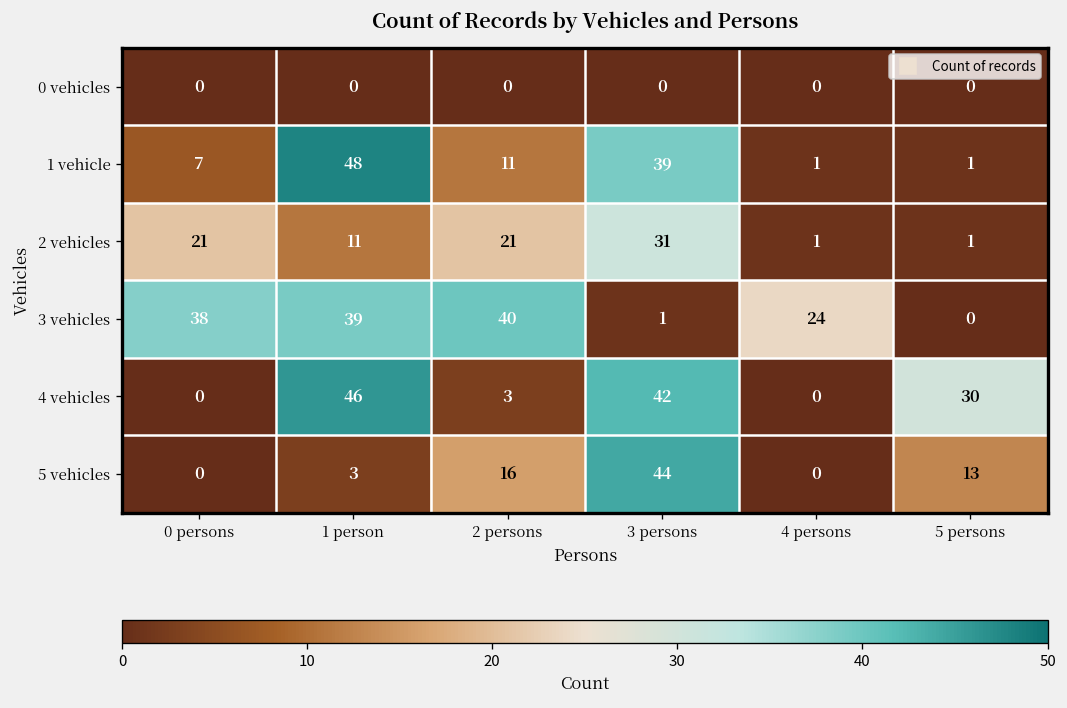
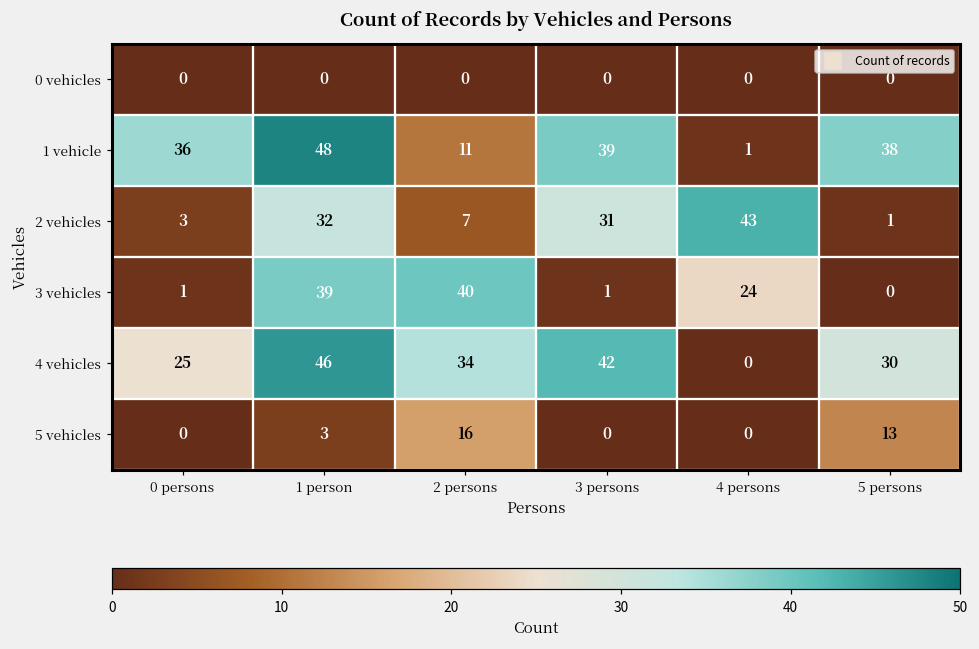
  {
    "0 vehicles": {
      "0 persons": 0,
      "1 person": 0,
      "2 persons": 0,
      "3 persons": 0,
      "4 persons": 0
    },
    "1 vehicle": {
-     "0 persons": 7,
+     "0 persons": 36,
      "1 person": 48,
      "2 persons": 11,
      "3 persons": 39,
      "4 persons": 1,
-     "5 persons": 1
+     "5 persons": 38
    },
    "2 vehicles": {
-     "0 persons": 21,
-     "1 person": 11,
-     "2 persons": 21,
+     "0 persons": 3,
+     "1 person": 32,
+     "2 persons": 7,
      "3 persons": 31,
-     "4 persons": 1,
+     "4 persons": 43,
      "5 persons": 1
    },
    "3 vehicles": {
-     "0 persons": 38,
+     "0 persons": 1,
      "1 person": 39,
      "2 persons": 40,
      "3 persons": 1,
      "4 persons": 24,
      "5 persons": 0
    },
    "4 vehicles": {
-     "0 persons": 0,
+     "0 persons": 25,
      "1 person": 46,
-     "2 persons": 3,
+     "2 persons": 34,
      "3 persons": 42,
      "4 persons": 0,
      "5 persons": 30
    },
    "5 vehicles": {
      "0 persons": 0,
      "1 person": 3,
      "2 persons": 16,
-     "3 persons": 44,
+     "3 persons": 0,
      "4 persons": 0,
      "5 persons": 13
    }
  }
